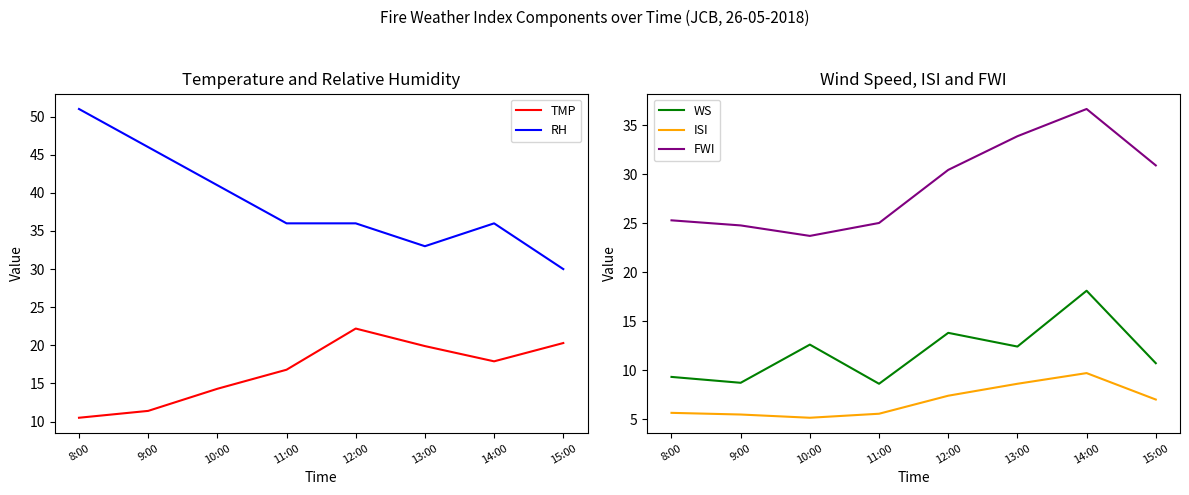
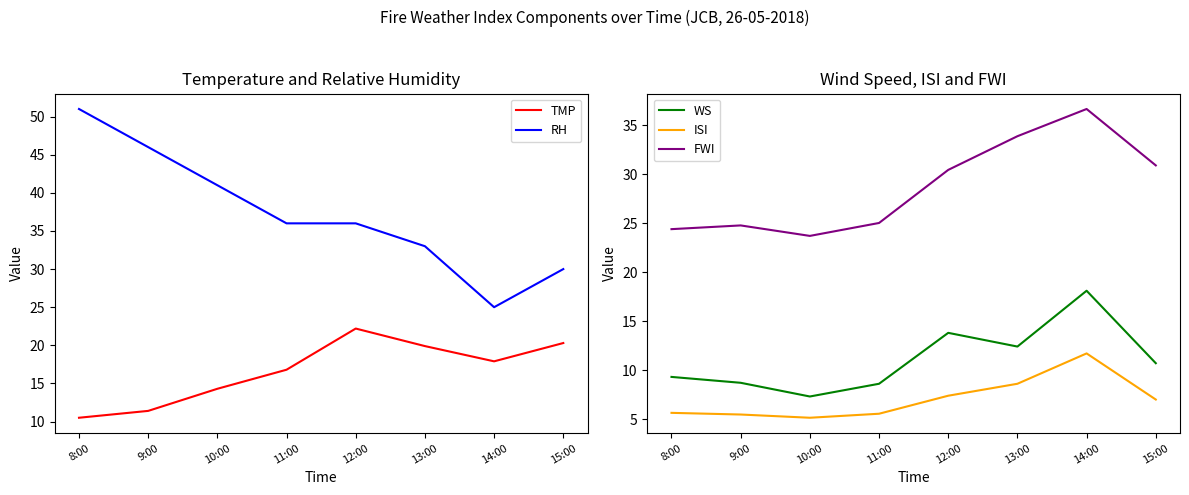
  {
    "Temperature and Relative Humidity": {
      "TMP": {
        "8:00": 11,
        "9:00": 11,
        "10:00": 14,
        "11:00": 17,
        "12:00": 22,
        "13:00": 20,
        "14:00": 18,
        "15:00": 20
      },
      "RH": {
        "8:00": 51,
        "9:00": 46,
        "10:00": 41,
        "11:00": 36,
        "12:00": 36,
        "13:00": 33,
-       "14:00": 36,
+       "14:00": 25,
        "15:00": 30
      }
    },
    "Wind Speed, ISI and FWI": {
      "WS": {
        "8:00": 9,
        "9:00": 9,
-       "10:00": 13,
+       "10:00": 7,
        "11:00": 9,
        "12:00": 14,
        "13:00": 12,
        "14:00": 18,
        "15:00": 11
      },
      "ISI": {
        "8:00": 6,
        "9:00": 5,
        "10:00": 5,
        "11:00": 6,
        "12:00": 7,
        "13:00": 9,
-       "14:00": 10,
+       "14:00": 12,
        "15:00": 7
      },
      "FWI": {
-       "8:00": 25,
+       "8:00": 24,
        "9:00": 25,
        "10:00": 24,
        "11:00": 25,
        "12:00": 30,
        "13:00": 34,
        "14:00": 37,
        "15:00": 31
      }
    }
  }
